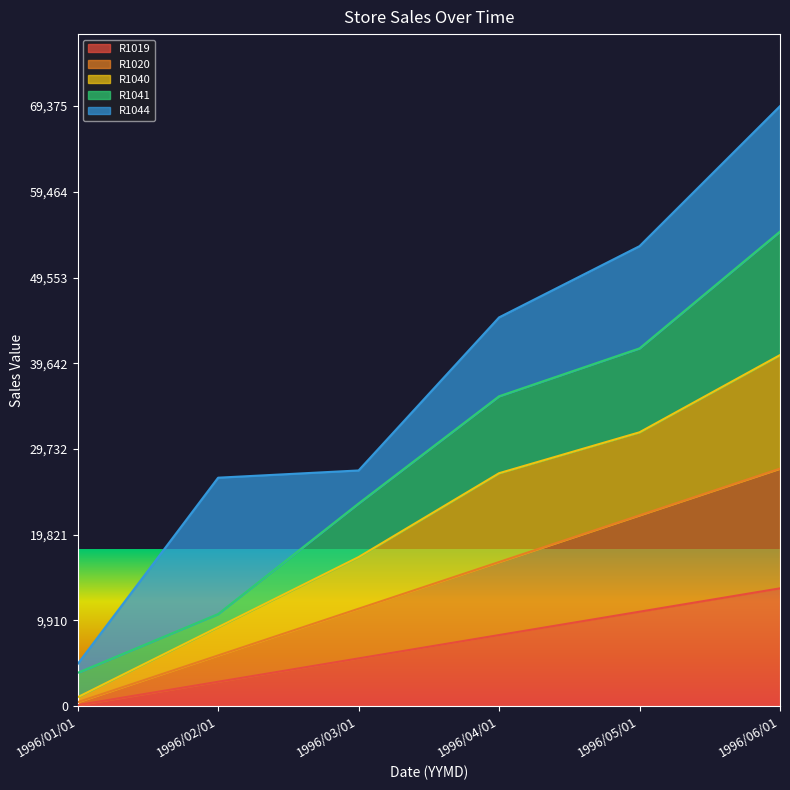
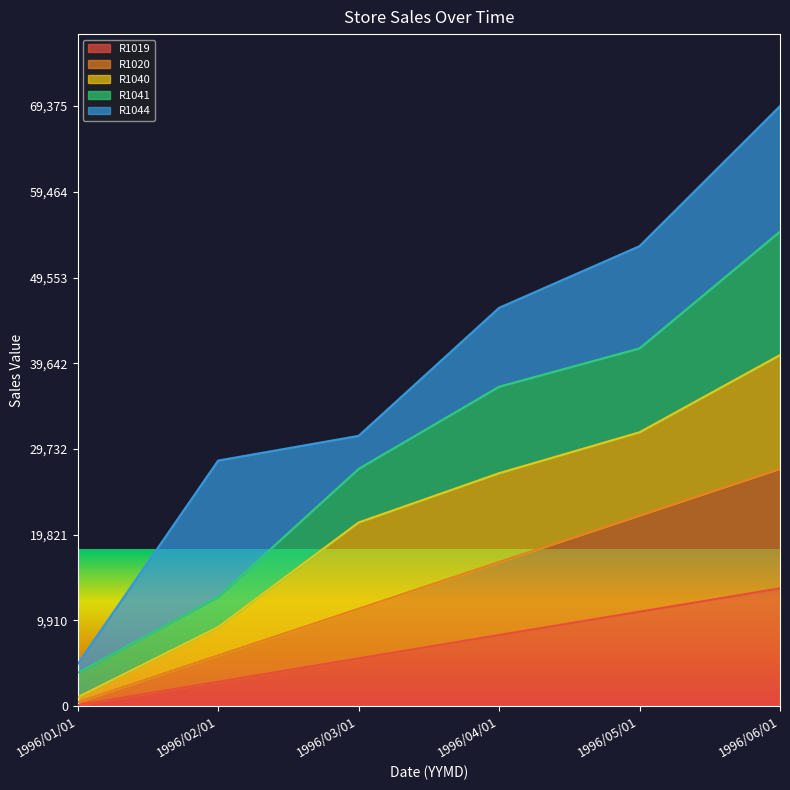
  {
    "R1040": {
      "1996/01/01": "1,000",
      "1996/02/01": "3,000",
-     "1996/03/01": "6,000",
+     "1996/03/01": "10,000",
      "1996/04/01": "10,000",
      "1996/05/01": "10,000",
      "1996/06/01": "13,000"
    },
    "R1041": {
      "1996/01/01": "3,000",
-     "1996/02/01": "2,000",
+     "1996/02/01": "3,000",
      "1996/03/01": "6,000",
-     "1996/04/01": "9,000",
+     "1996/04/01": "10,000",
      "1996/05/01": "10,000",
      "1996/06/01": "14,000"
    },
    "R1044": {
      "1996/01/01": "1,000",
      "1996/02/01": "16,000",
      "1996/03/01": "4,000",
      "1996/04/01": "9,000",
      "1996/05/01": "12,000",
      "1996/06/01": "15,000"
    }
  }
